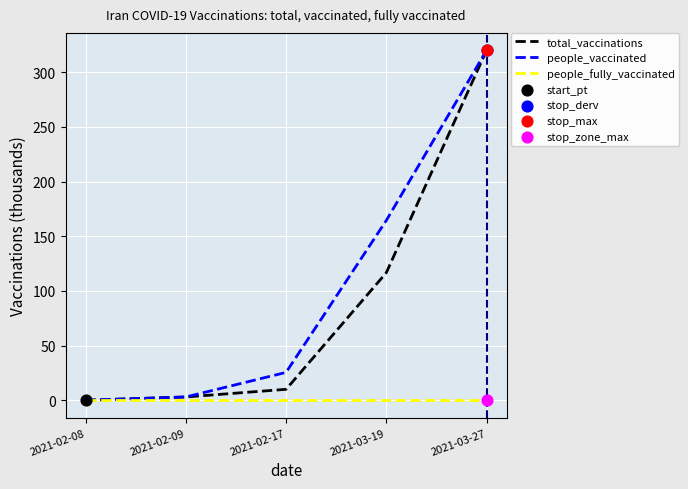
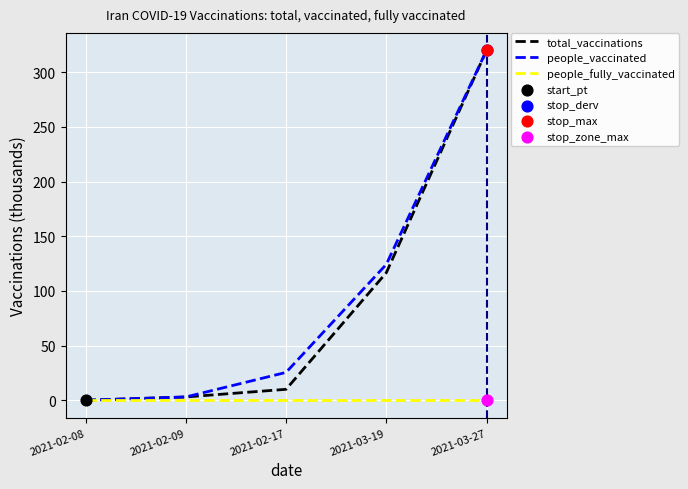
  {
    "people_vaccinated": {
      "2021-02-17": 25,
-     "2021-03-19": 164
+     "2021-03-19": 124
    },
    "people_fully_vaccinated": {
      "2021-02-09": 0,
      "2021-02-17": 0,
      "2021-03-19": 0
    }
  }
